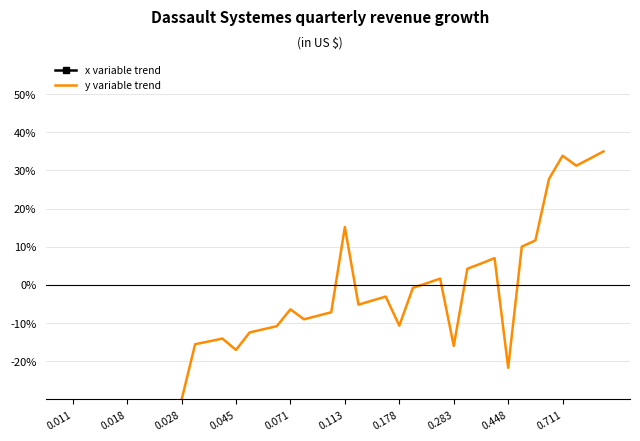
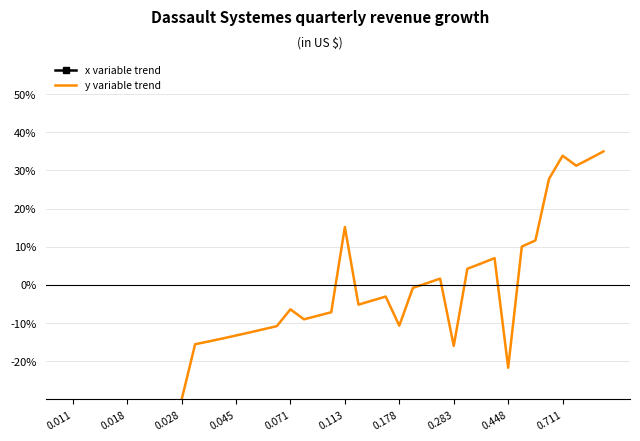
  {
    "y variable trend": {
      "0.028": "-30%",
-     "0.045": "-17%",
+     "0.045": "-13%",
      "0.071": "-6%",
      "0.113": "15%",
      "0.178": "-11%",
      "0.283": "-16%",
      "0.448": "-22%",
      "0.711": "34%"
    }
  }
